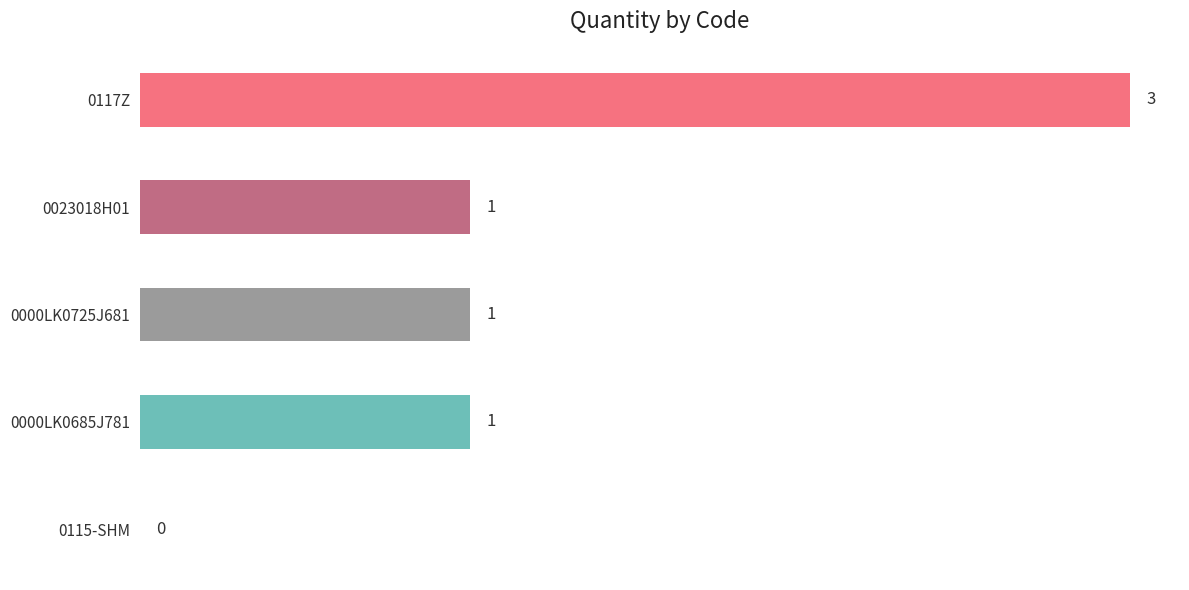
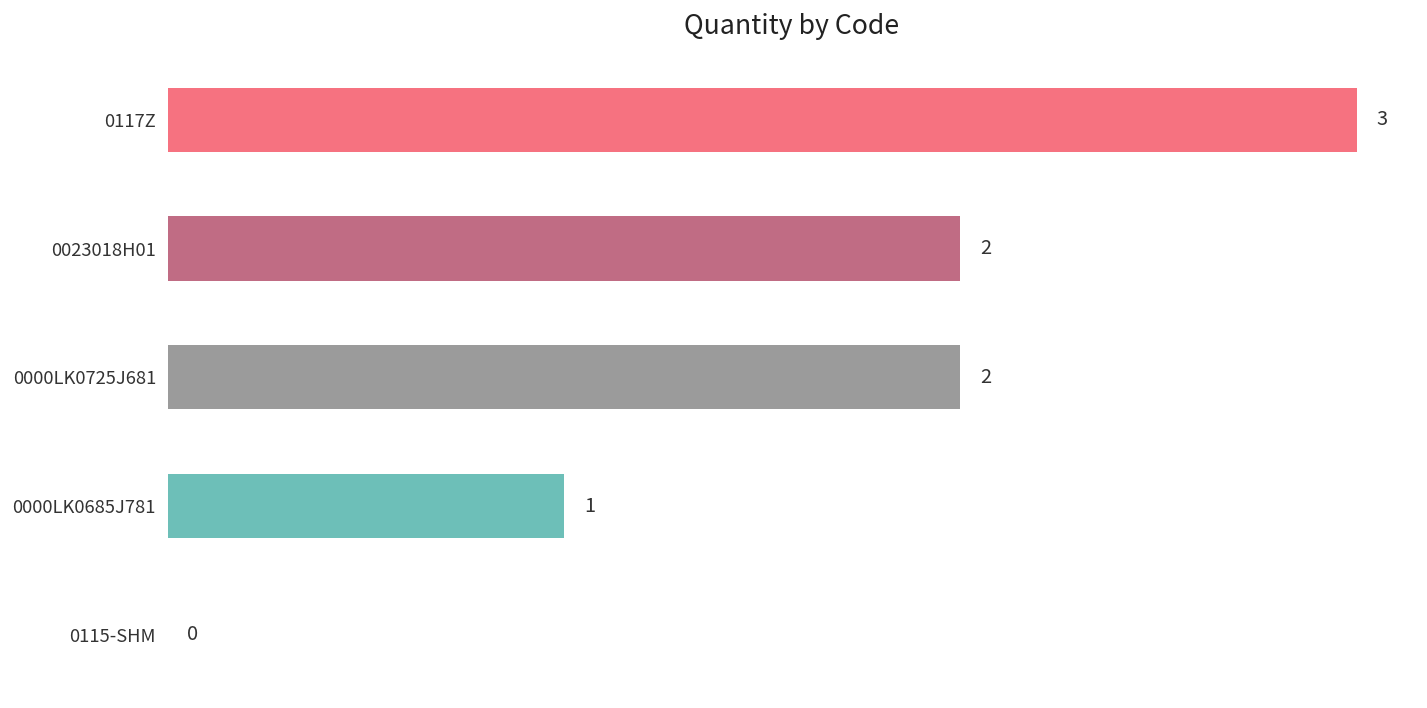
  {
    "0117Z": 3,
-   "0023018H01": 1,
-   "0000LK0725J681": 1,
+   "0023018H01": 2,
+   "0000LK0725J681": 2,
    "0000LK0685J781": 1,
    "0115-SHM": 0
  }
